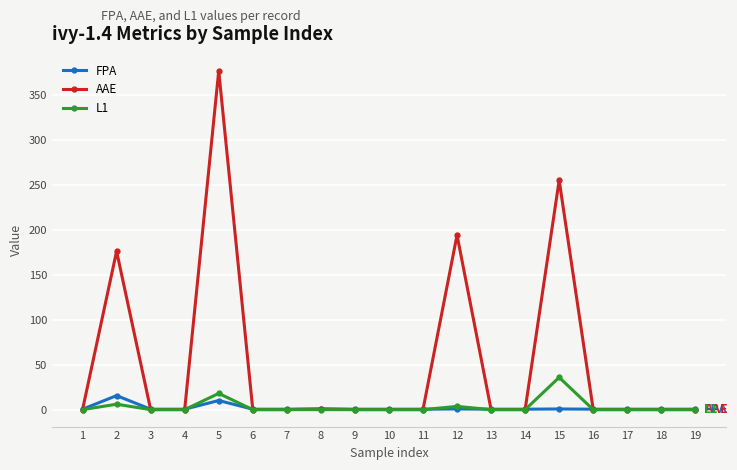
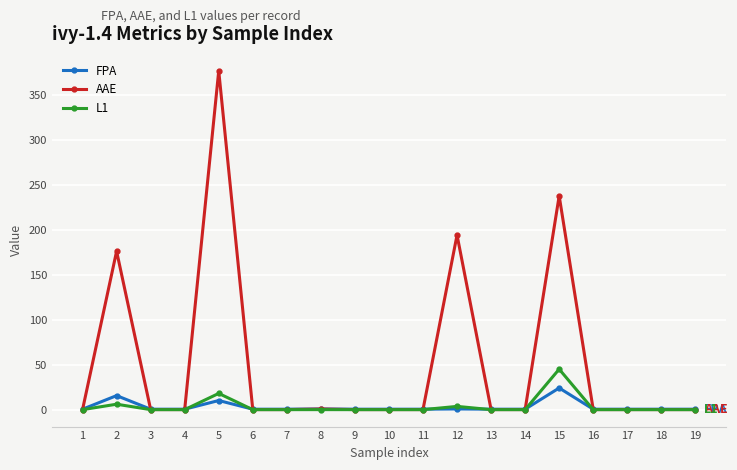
  {
    "FPA": {
      "2": 20,
      "5": 10,
      "12": 0,
-     "15": 0
+     "15": 20
    },
    "AAE": {
      "2": 180,
      "5": 380,
      "12": 190,
-     "15": 260
+     "15": 240
    },
    "L1": {
      "2": 10,
      "5": 20,
      "12": 0,
-     "15": 40
+     "15": 50
    }
  }
